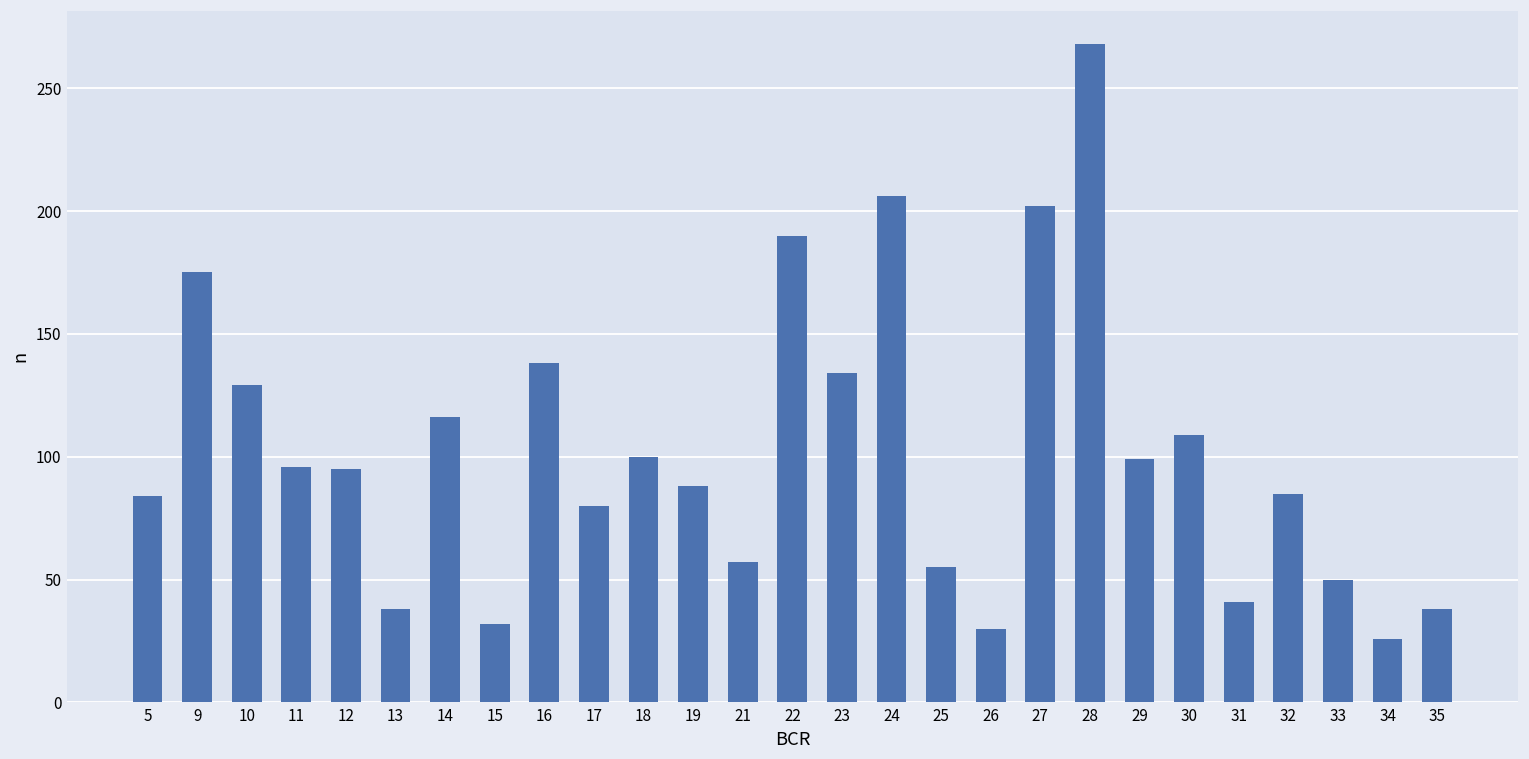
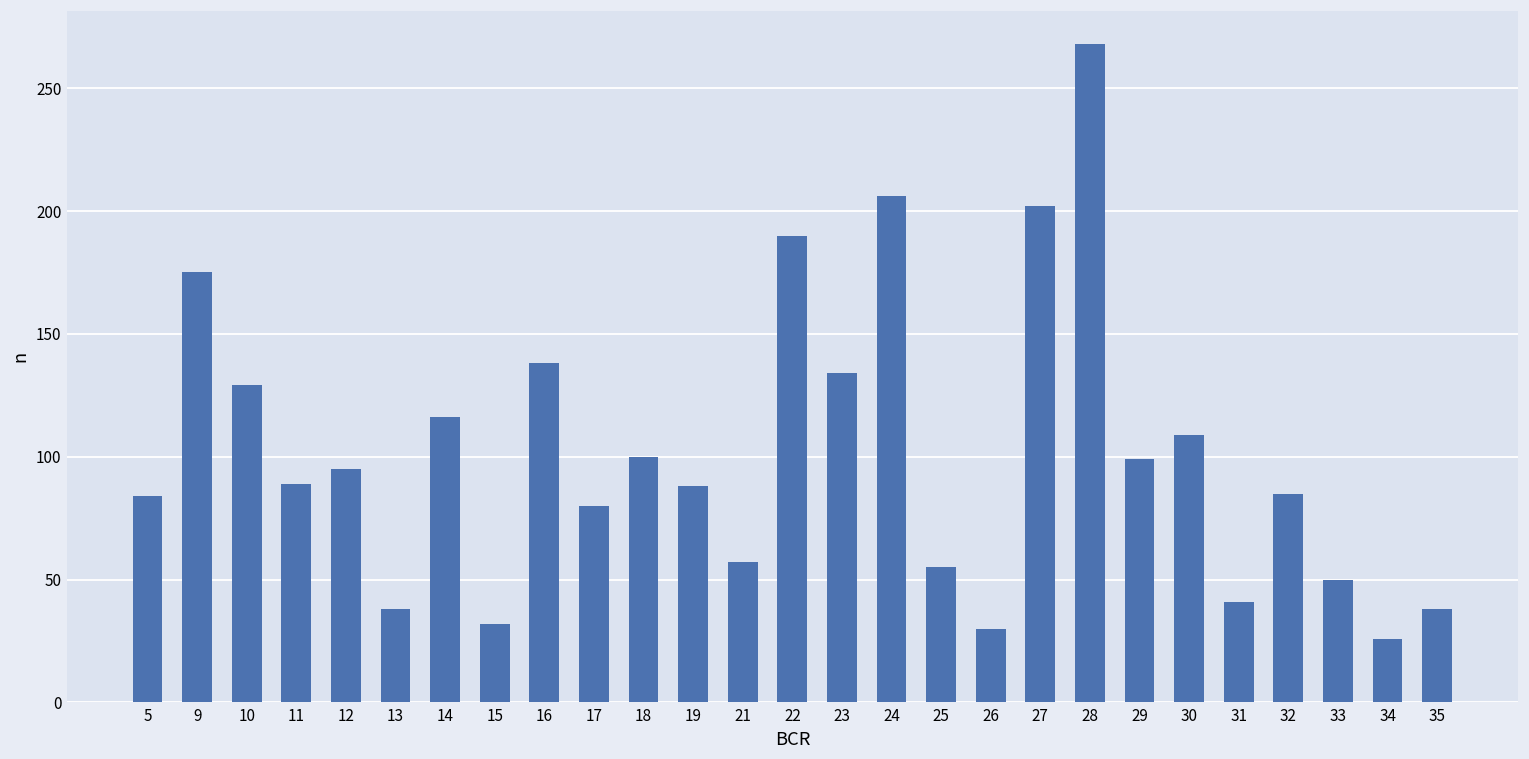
  {
    "5": 84,
    "9": 175,
    "10": 129,
-   "11": 96,
+   "11": 89,
    "12": 95,
    "13": 38,
    "14": 116,
    "15": 32,
    "16": 138,
    "17": 80,
    "18": 100,
    "19": 88,
    "21": 57,
    "22": 190,
    "23": 134,
    "24": 206,
    "25": 55,
    "26": 30,
    "27": 202,
    "28": 268,
    "29": 99,
    "30": 109,
    "31": 41,
    "32": 85,
    "33": 50,
    "34": 26,
    "35": 38
  }
